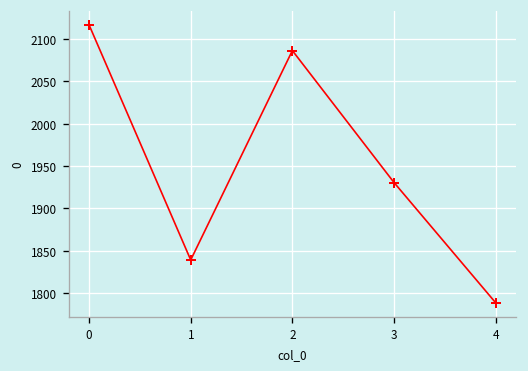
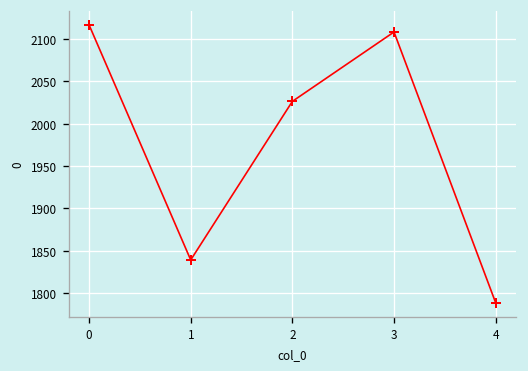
  {
    "0": 2120,
    "1": 1840,
-   "2": 2090,
-   "3": 1930,
+   "2": 2030,
+   "3": 2110,
    "4": 1790
  }
